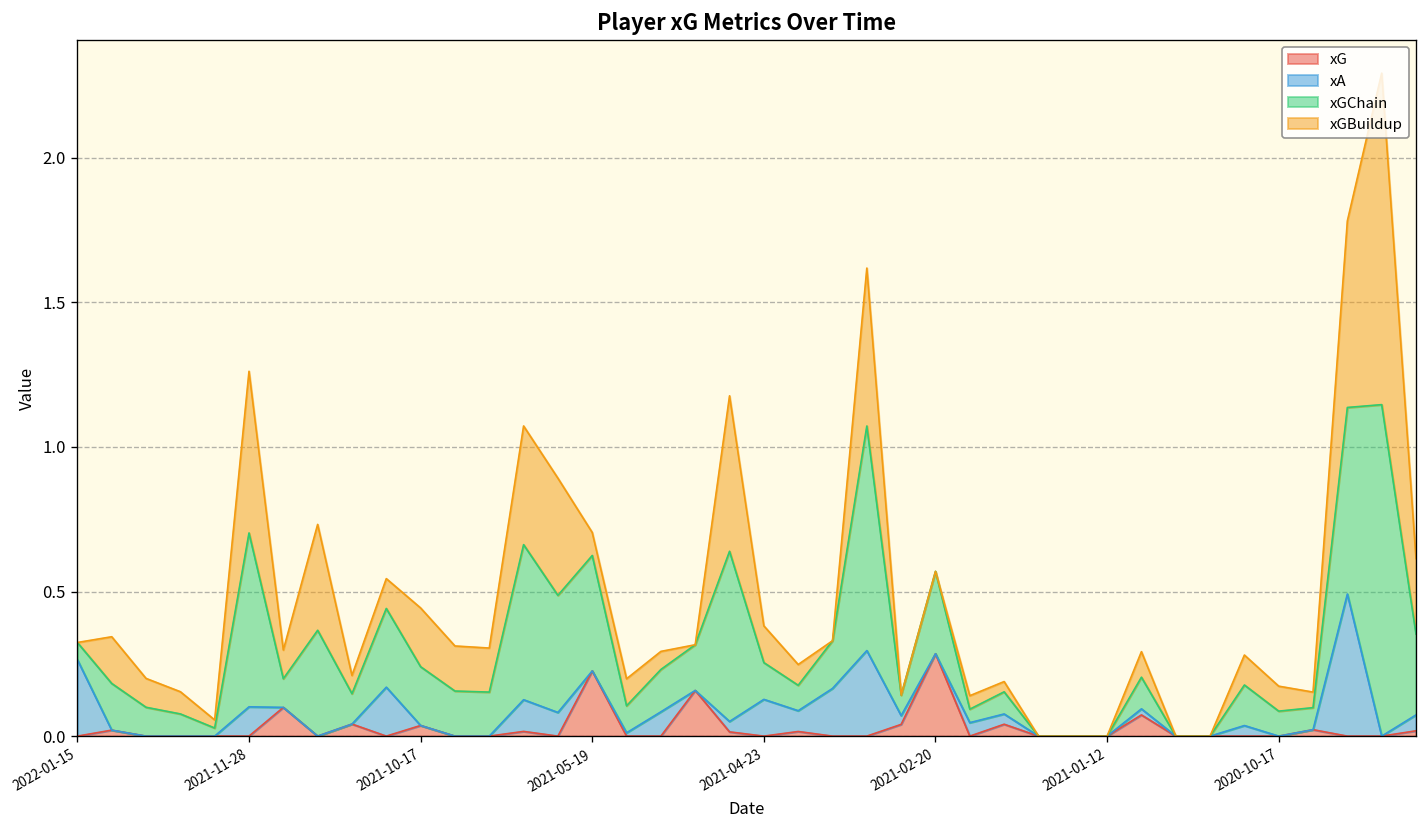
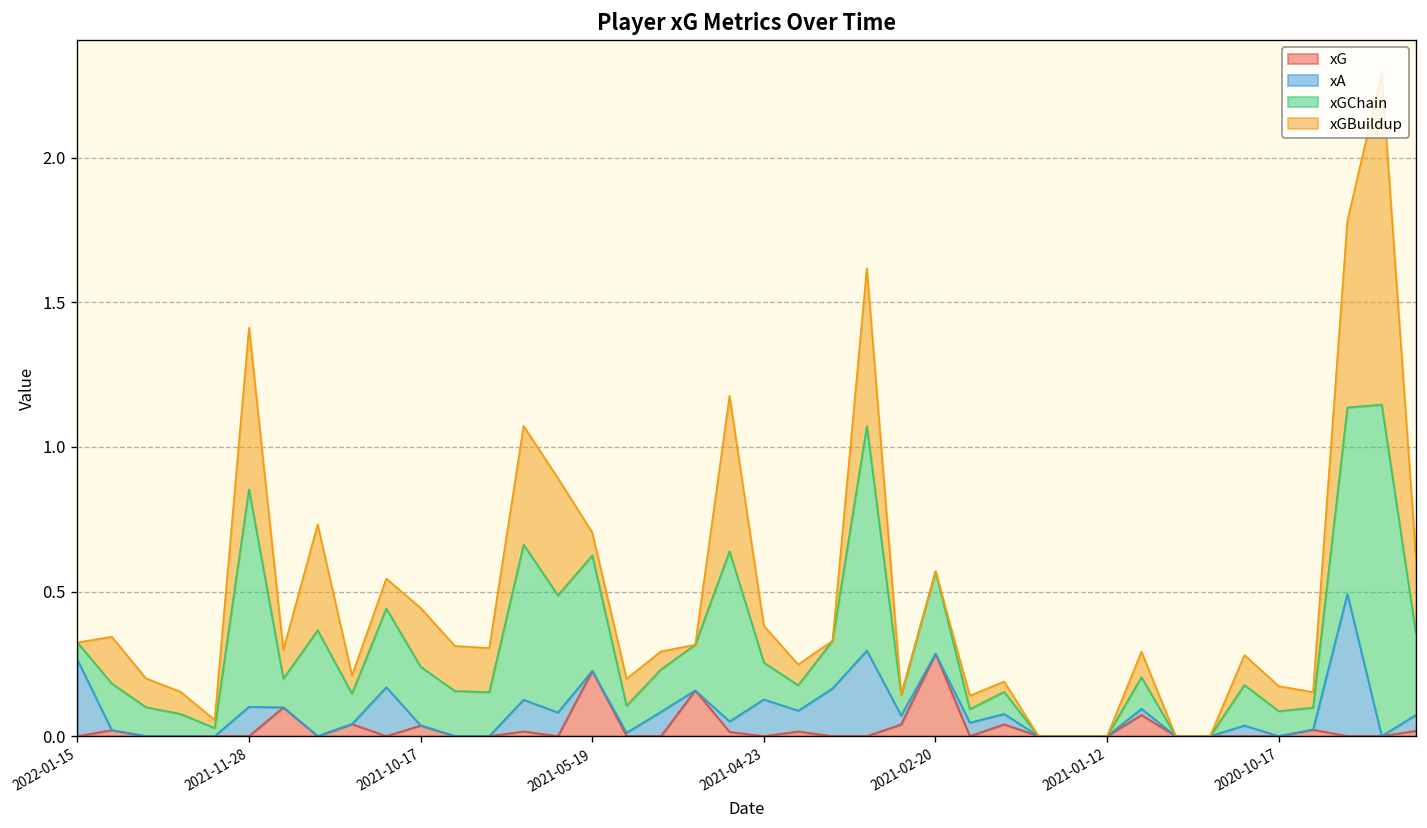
  {
    "xG": {
      "2022-01-15": 0.00,
      "2021-11-28": 0.00,
      "2021-04-23": 0.00
    },
    "xA": {
      "2022-01-15": 0.26,
      "2021-11-28": 0.10,
      "2021-04-23": 0.13
    },
    "xGChain": {
-     "2021-11-28": 0.60,
+     "2021-11-28": 0.75,
      "2021-10-17": 0.20,
      "2021-05-19": 0.40,
      "2021-04-23": 0.13,
      "2020-10-17": 0.09
    },
    "xGBuildup": {
      "2021-11-28": 0.56,
      "2021-10-17": 0.20,
      "2021-05-19": 0.08,
      "2021-04-23": 0.13,
      "2020-10-17": 0.09
    }
  }
